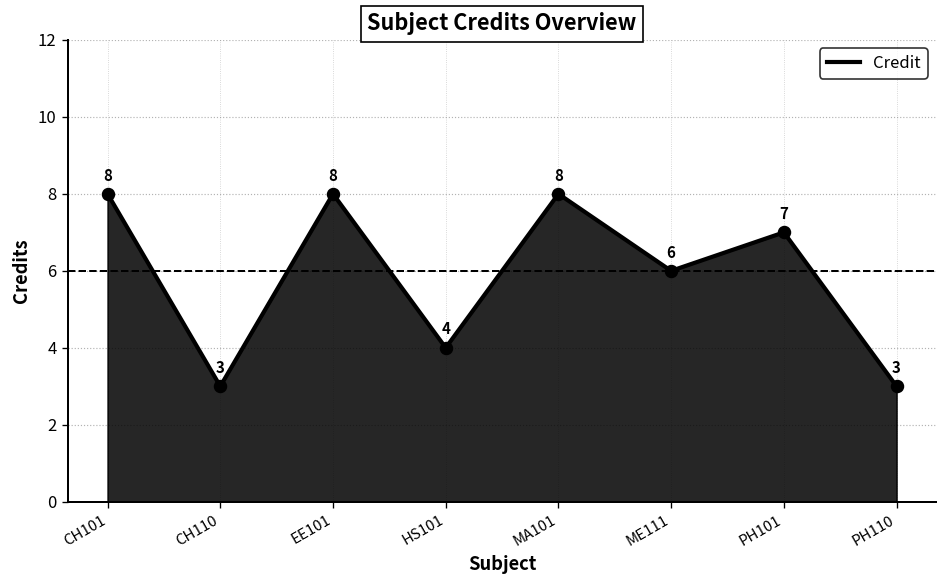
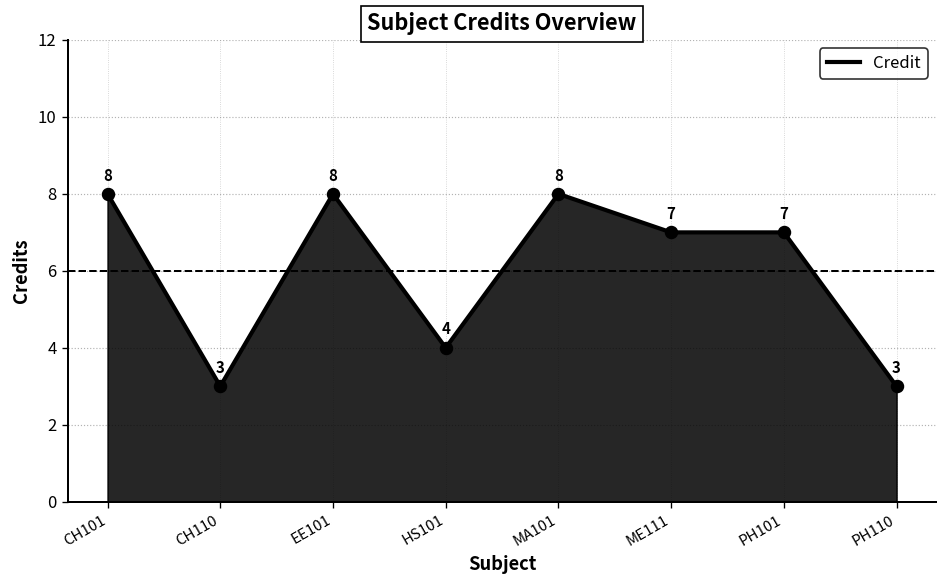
  {
    "CH101": 8,
    "CH110": 3,
    "EE101": 8,
    "HS101": 4,
    "MA101": 8,
-   "ME111": 6,
+   "ME111": 7,
    "PH101": 7,
    "PH110": 3
  }
